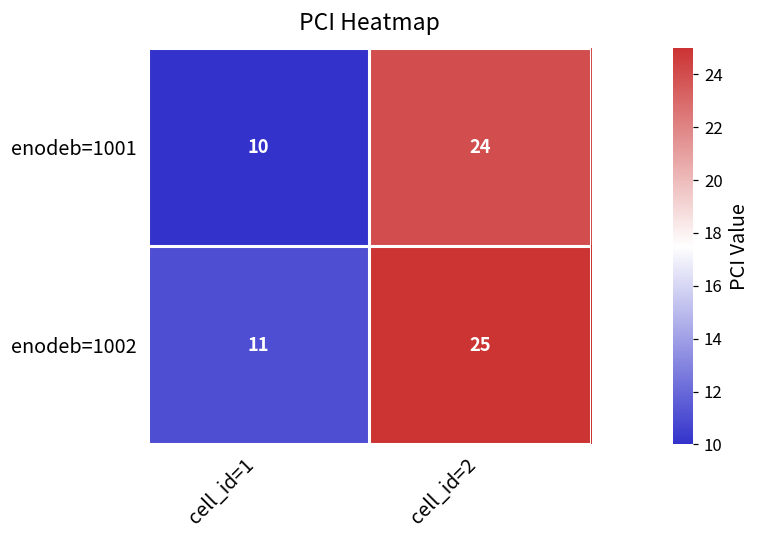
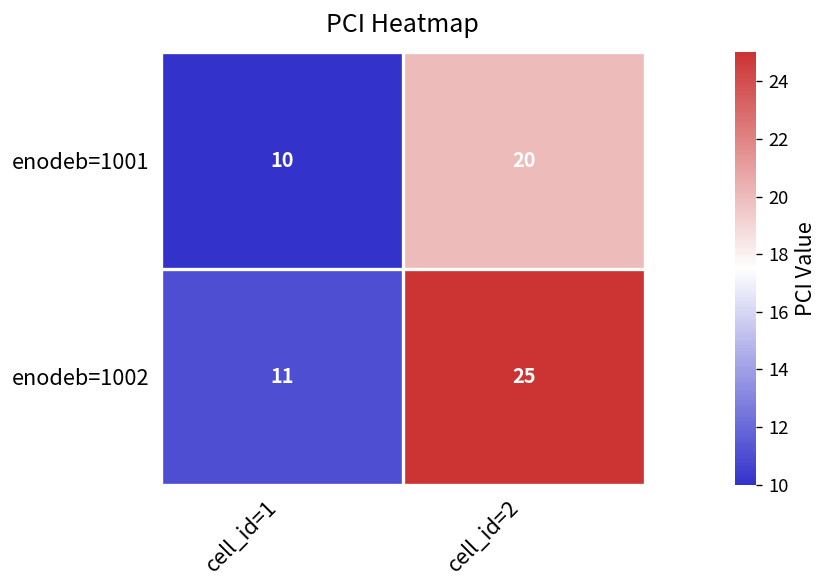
  {
    "enodeb=1001": {
      "cell_id=1": 10,
-     "cell_id=2": 24
+     "cell_id=2": 20
    },
    "enodeb=1002": {
      "cell_id=1": 11,
      "cell_id=2": 25
    }
  }
